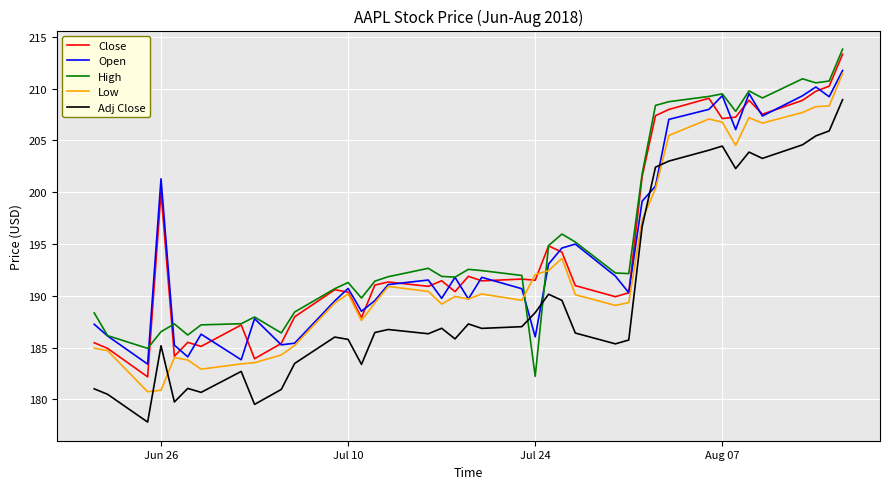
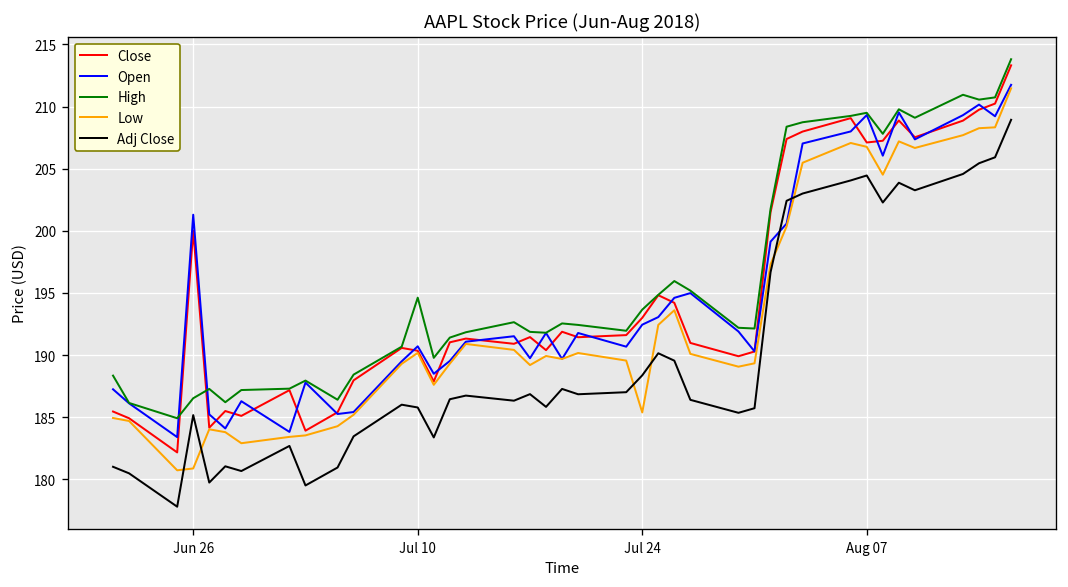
  {
    "Close": {
      "Jun 26": 200.0,
-     "Jul 24": 191.5,
+     "Jul 24": 193.0,
      "Aug 07": 207.1
    },
    "Open": {
      "Jun 26": 201.3,
      "Jul 10": 190.7,
-     "Jul 24": 186.0
+     "Jul 24": 192.4
    },
    "High": {
      "Jun 26": 186.5,
-     "Jul 10": 191.3,
-     "Jul 24": 182.2
+     "Jul 10": 194.6,
+     "Jul 24": 193.7
    },
    "Low": {
      "Jun 26": 180.9,
-     "Jul 24": 192.1,
+     "Jul 24": 185.4,
      "Aug 07": 206.8
    },
    "Adj Close": {
      "Jun 26": 185.2,
      "Jul 10": 185.8,
      "Jul 24": 188.4,
      "Aug 07": 204.5
    }
  }
